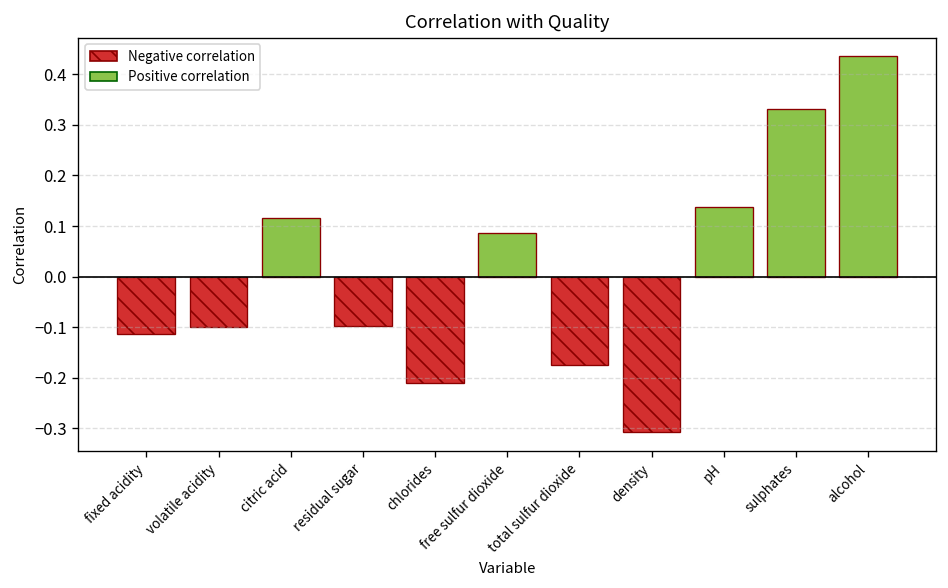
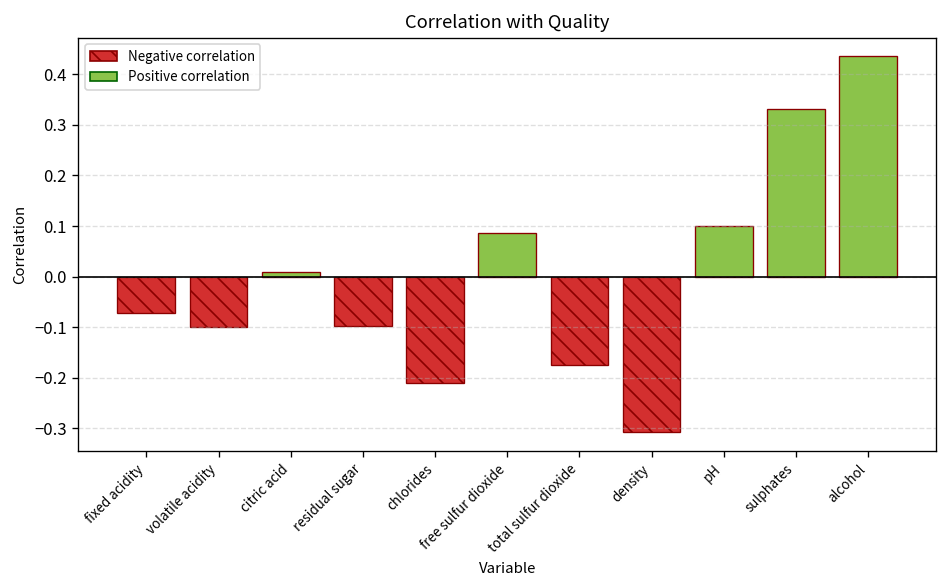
  {
-   "fixed acidity": -0.11,
+   "fixed acidity": -0.07,
    "volatile acidity": -0.10,
-   "citric acid": 0.11,
+   "citric acid": 0.01,
    "residual sugar": -0.10,
    "chlorides": -0.21,
    "free sulfur dioxide": 0.09,
    "total sulfur dioxide": -0.17,
    "density": -0.31,
-   "pH": 0.14,
+   "pH": 0.10,
    "sulphates": 0.33,
    "alcohol": 0.44
  }
